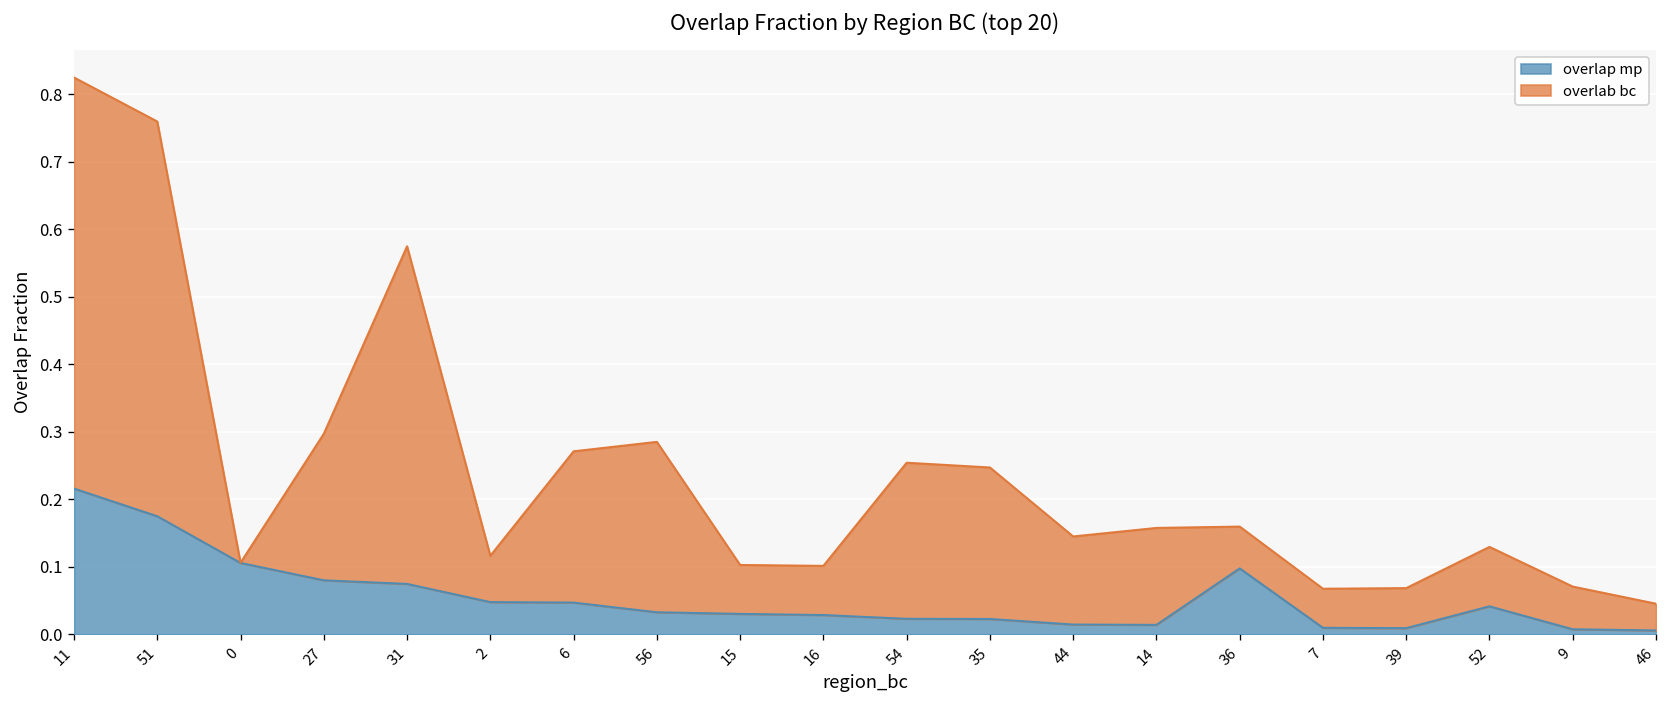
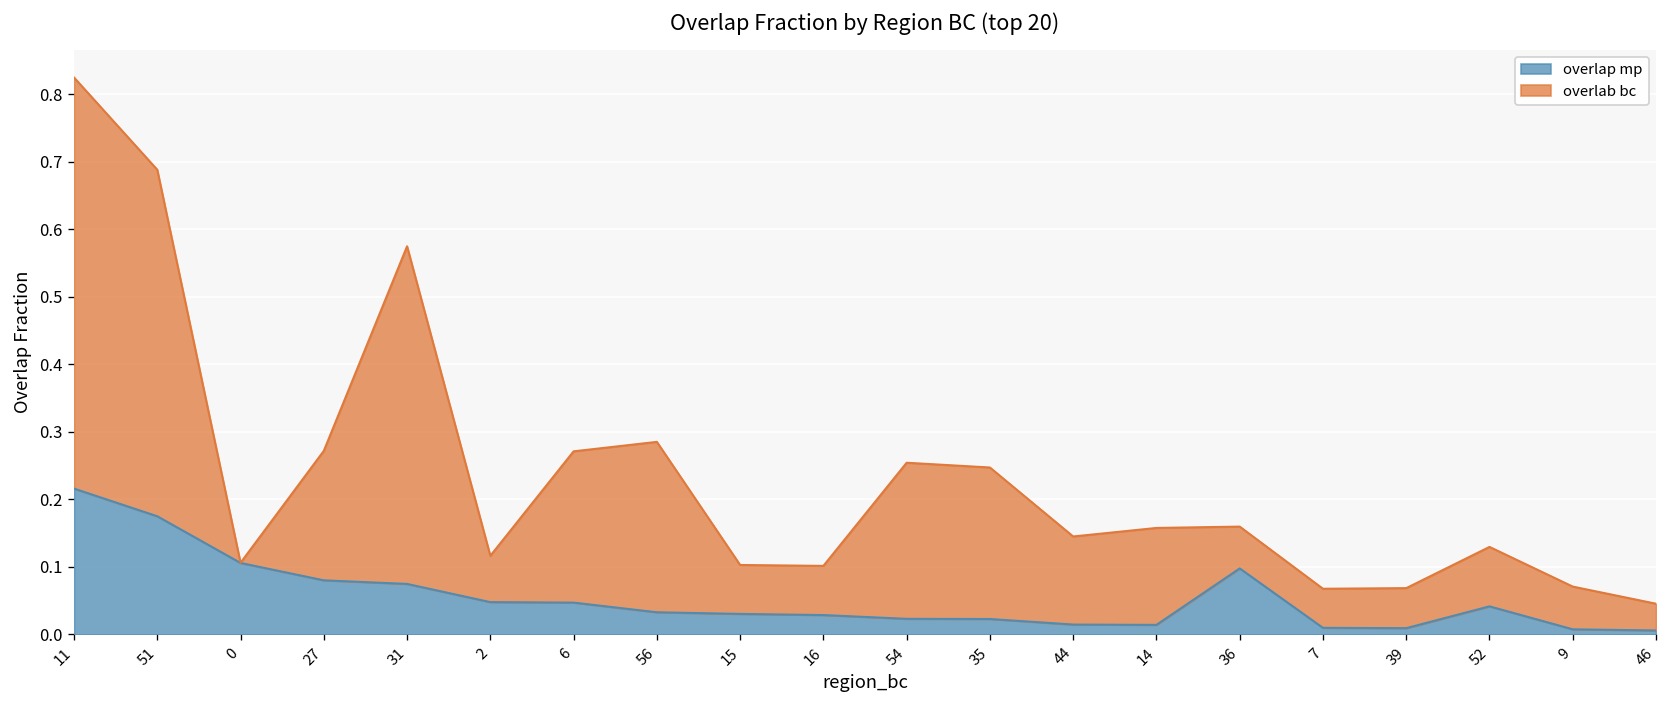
  {
    "overlap mp": {
      "11": 0.22,
      "51": 0.17,
      "27": 0.08,
      "31": 0.07,
      "2": 0.05,
      "6": 0.05,
      "56": 0.03,
      "15": 0.03,
      "16": 0.03,
      "54": 0.02,
      "35": 0.02,
      "44": 0.01,
      "14": 0.01,
      "36": 0.10,
      "7": 0.01,
      "39": 0.01,
      "52": 0.04,
      "9": 0.01,
      "46": 0.01
    },
    "overlab bc": {
      "11": 0.61,
-     "51": 0.58,
-     "27": 0.22,
+     "51": 0.51,
+     "27": 0.19,
      "31": 0.50,
      "2": 0.07,
      "6": 0.22,
      "56": 0.25,
      "15": 0.07,
      "16": 0.07,
      "54": 0.23,
      "35": 0.22,
      "44": 0.13,
      "14": 0.14,
      "36": 0.06,
      "7": 0.06,
      "39": 0.06,
      "52": 0.09,
      "9": 0.06,
      "46": 0.04
    }
  }
